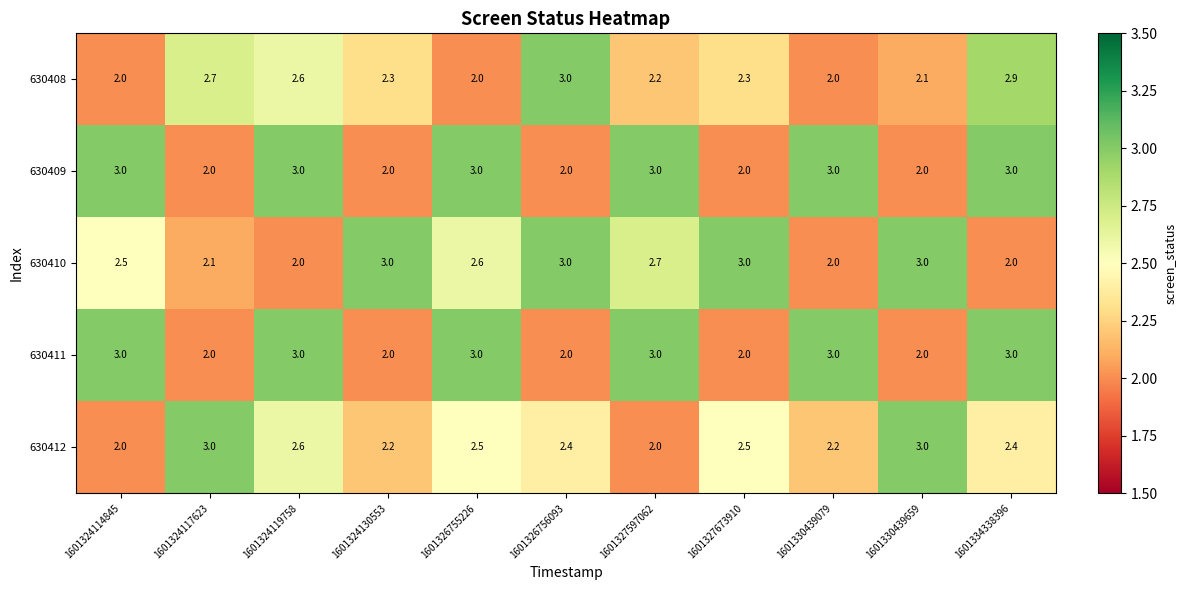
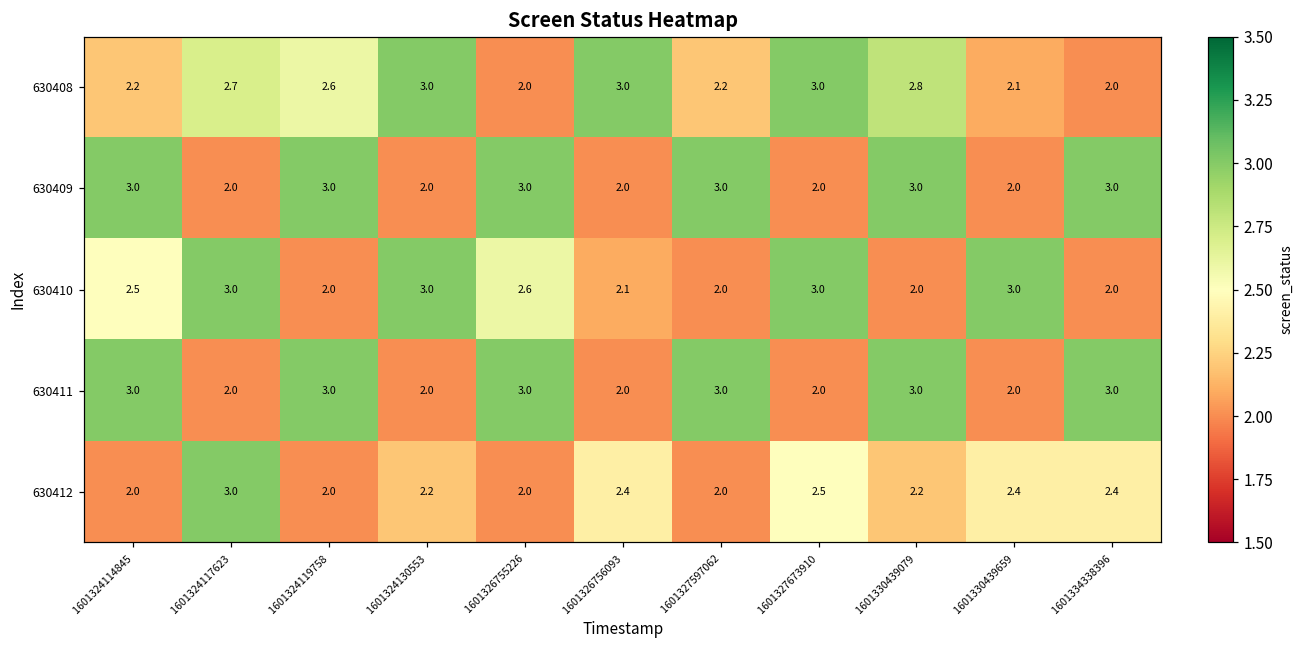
  {
    "630408": {
-     "1601324114845": 2.0,
+     "1601324114845": 2.2,
      "1601324117623": 2.7,
      "1601324119758": 2.6,
-     "1601324130553": 2.3,
+     "1601324130553": 3.0,
      "1601326755226": 2.0,
      "1601326756093": 3.0,
      "1601327597062": 2.2,
-     "1601327673910": 2.3,
-     "1601330439079": 2.0,
+     "1601327673910": 3.0,
+     "1601330439079": 2.8,
      "1601330439659": 2.1,
-     "1601334338396": 2.9
+     "1601334338396": 2.0
    },
    "630409": {
      "1601324114845": 3.0,
      "1601324117623": 2.0,
      "1601324119758": 3.0,
      "1601324130553": 2.0,
      "1601326755226": 3.0,
      "1601326756093": 2.0,
      "1601327597062": 3.0,
      "1601327673910": 2.0,
      "1601330439079": 3.0,
      "1601330439659": 2.0,
      "1601334338396": 3.0
    },
    "630410": {
      "1601324114845": 2.5,
-     "1601324117623": 2.1,
+     "1601324117623": 3.0,
      "1601324119758": 2.0,
      "1601324130553": 3.0,
      "1601326755226": 2.6,
-     "1601326756093": 3.0,
-     "1601327597062": 2.7,
+     "1601326756093": 2.1,
+     "1601327597062": 2.0,
      "1601327673910": 3.0,
      "1601330439079": 2.0,
      "1601330439659": 3.0,
      "1601334338396": 2.0
    },
    "630411": {
      "1601324114845": 3.0,
      "1601324117623": 2.0,
      "1601324119758": 3.0,
      "1601324130553": 2.0,
      "1601326755226": 3.0,
      "1601326756093": 2.0,
      "1601327597062": 3.0,
      "1601327673910": 2.0,
      "1601330439079": 3.0,
      "1601330439659": 2.0,
      "1601334338396": 3.0
    },
    "630412": {
      "1601324114845": 2.0,
      "1601324117623": 3.0,
-     "1601324119758": 2.6,
+     "1601324119758": 2.0,
      "1601324130553": 2.2,
-     "1601326755226": 2.5,
+     "1601326755226": 2.0,
      "1601326756093": 2.4,
      "1601327597062": 2.0,
      "1601327673910": 2.5,
      "1601330439079": 2.2,
-     "1601330439659": 3.0,
+     "1601330439659": 2.4,
      "1601334338396": 2.4
    }
  }
